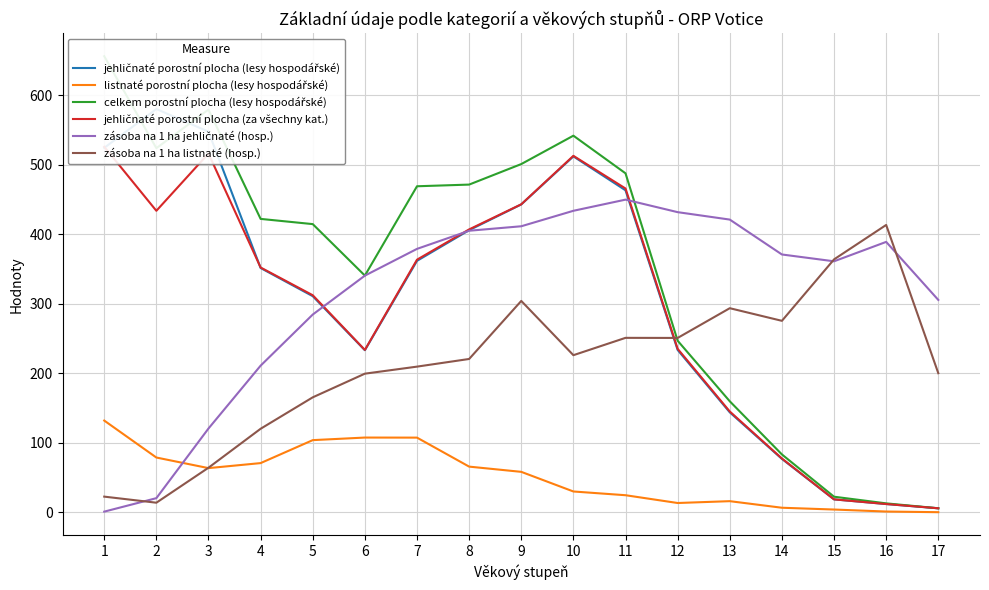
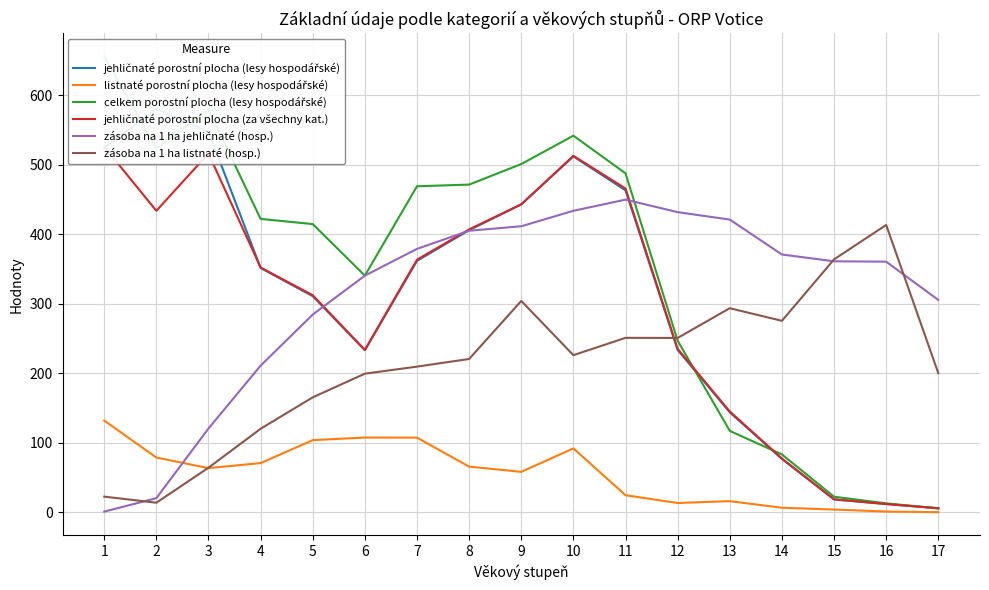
  {
    "listnaté porostní plocha (lesy hospodářské)": {
      "1": 130,
      "2": 80,
      "4": 70,
      "5": 100,
      "6": 110,
      "7": 110,
      "8": 70,
      "9": 60,
-     "10": 30,
+     "10": 90,
      "11": 20,
      "12": 10,
      "13": 20,
      "14": 10,
      "15": 0,
      "16": 0,
      "17": 0
    },
    "celkem porostní plocha (lesy hospodářské)": {
      "4": 420,
      "5": 410,
      "7": 470,
      "8": 470,
      "9": 500,
      "10": 540,
      "11": 490,
      "12": 250,
-     "13": 160,
+     "13": 120,
      "14": 80,
      "15": 20
    },
    "jehličnaté porostní plocha (za všechny kat.)": {
      "2": 430
    },
    "zásoba na 1 ha jehličnaté (hosp.)": {
      "1": 0,
      "2": 20,
      "3": 120,
      "4": 210,
      "5": 280,
      "7": 380,
      "9": 410,
      "10": 430,
      "11": 450,
      "12": 430,
      "13": 420,
      "14": 370,
-     "16": 390,
+     "16": 360,
      "17": 310
    },
    "zásoba na 1 ha listnaté (hosp.)": {
      "1": 20,
      "2": 10,
      "4": 120,
      "5": 170,
      "6": 200,
      "7": 210,
      "8": 220,
      "9": 300,
      "10": 230,
      "11": 250,
      "12": 250,
      "13": 290,
      "14": 280,
      "16": 410,
      "17": 200
    }
  }
